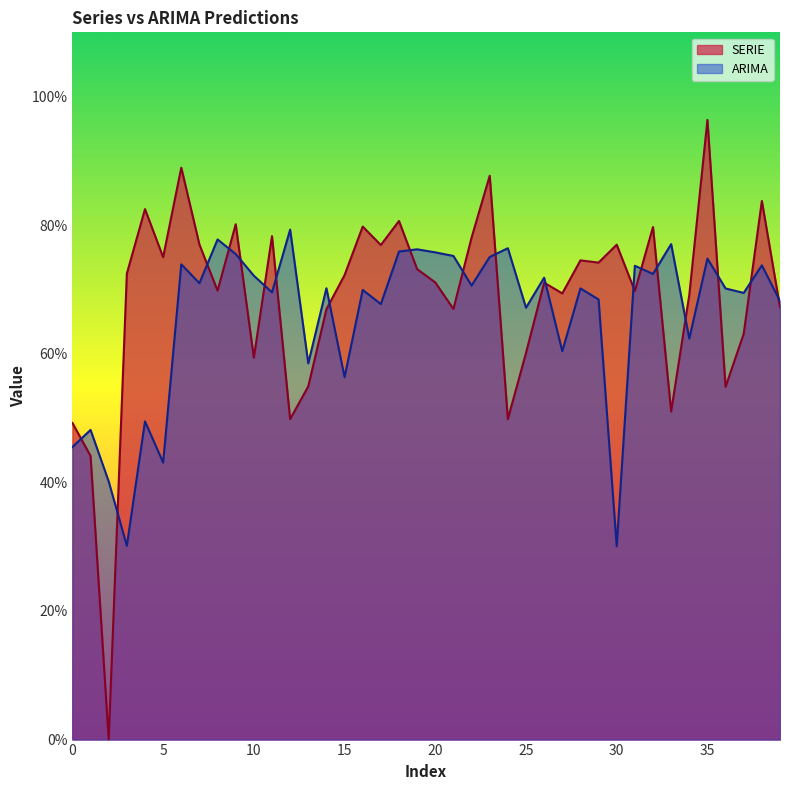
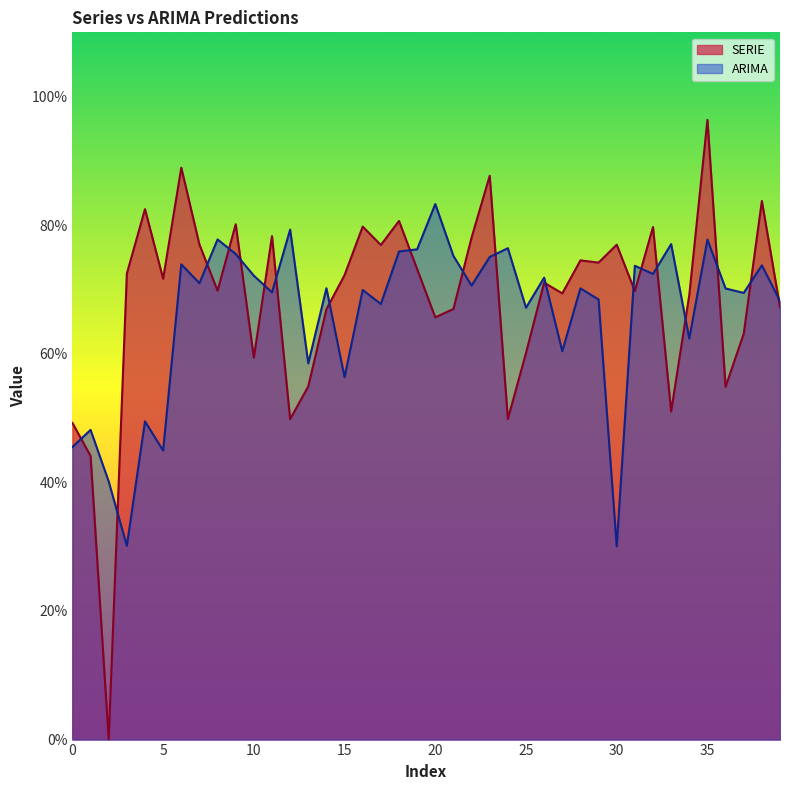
  {
    "SERIE": {
      "0": "49%",
-     "5": "75%",
+     "5": "72%",
      "10": "59%",
      "15": "72%",
-     "20": "71%",
+     "20": "66%",
      "25": "60%",
      "30": "77%",
      "35": "96%"
    },
    "ARIMA": {
      "0": "46%",
-     "5": "43%",
+     "5": "45%",
      "10": "72%",
      "15": "56%",
-     "20": "76%",
+     "20": "83%",
      "25": "67%",
      "30": "30%",
-     "35": "75%"
+     "35": "78%"
    }
  }
